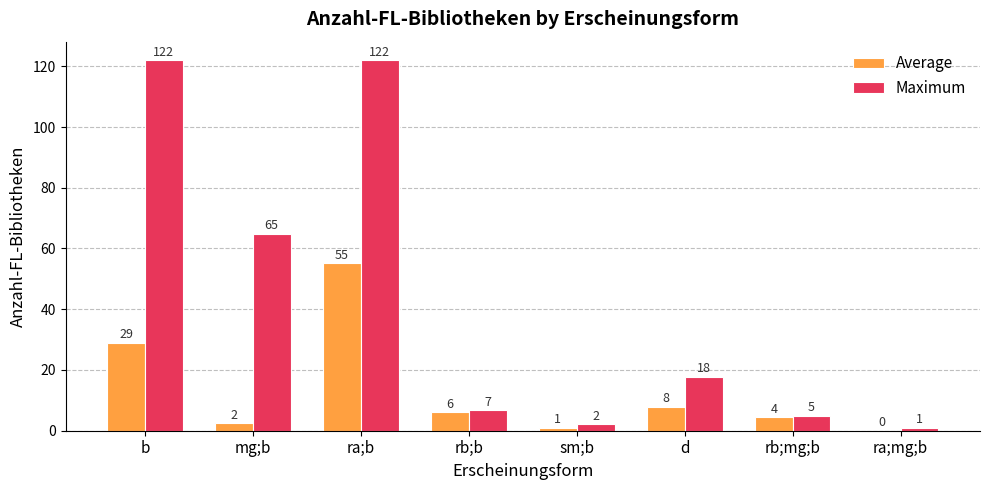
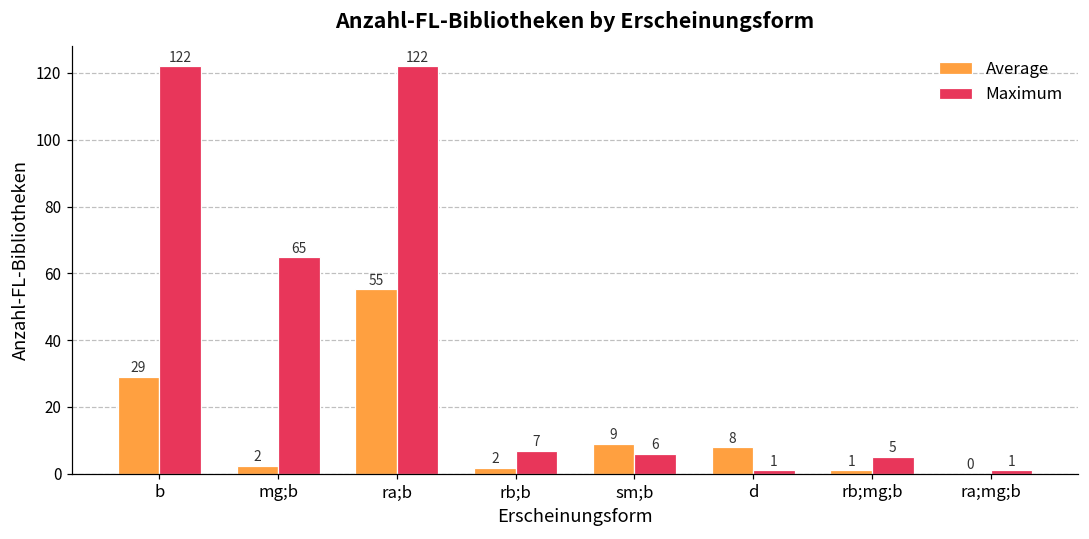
  {
    "Average": {
      "b": 29,
      "mg;b": 2,
      "ra;b": 55,
-     "rb;b": 6,
-     "sm;b": 1,
+     "rb;b": 2,
+     "sm;b": 9,
      "d": 8,
-     "rb;mg;b": 4,
+     "rb;mg;b": 1,
      "ra;mg;b": 0
    },
    "Maximum": {
      "b": 122,
      "mg;b": 65,
      "ra;b": 122,
      "rb;b": 7,
-     "sm;b": 2,
-     "d": 18,
+     "sm;b": 6,
+     "d": 1,
      "rb;mg;b": 5,
      "ra;mg;b": 1
    }
  }
